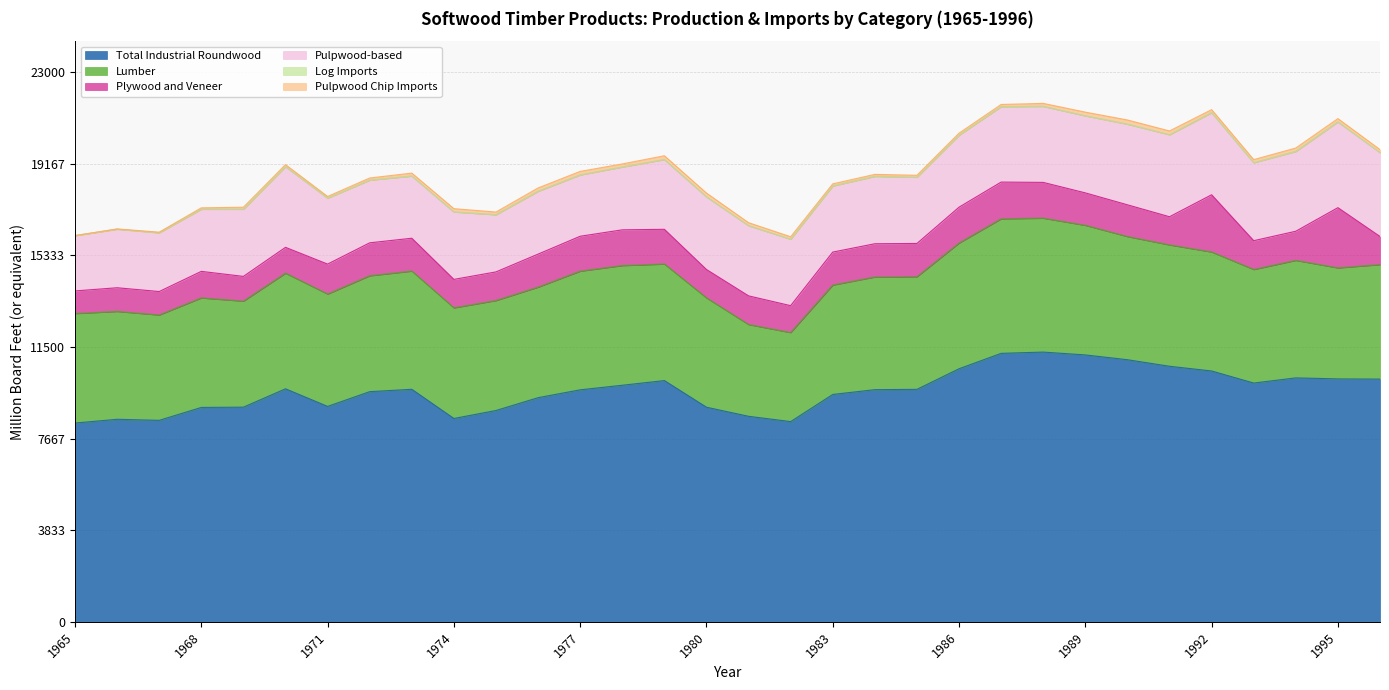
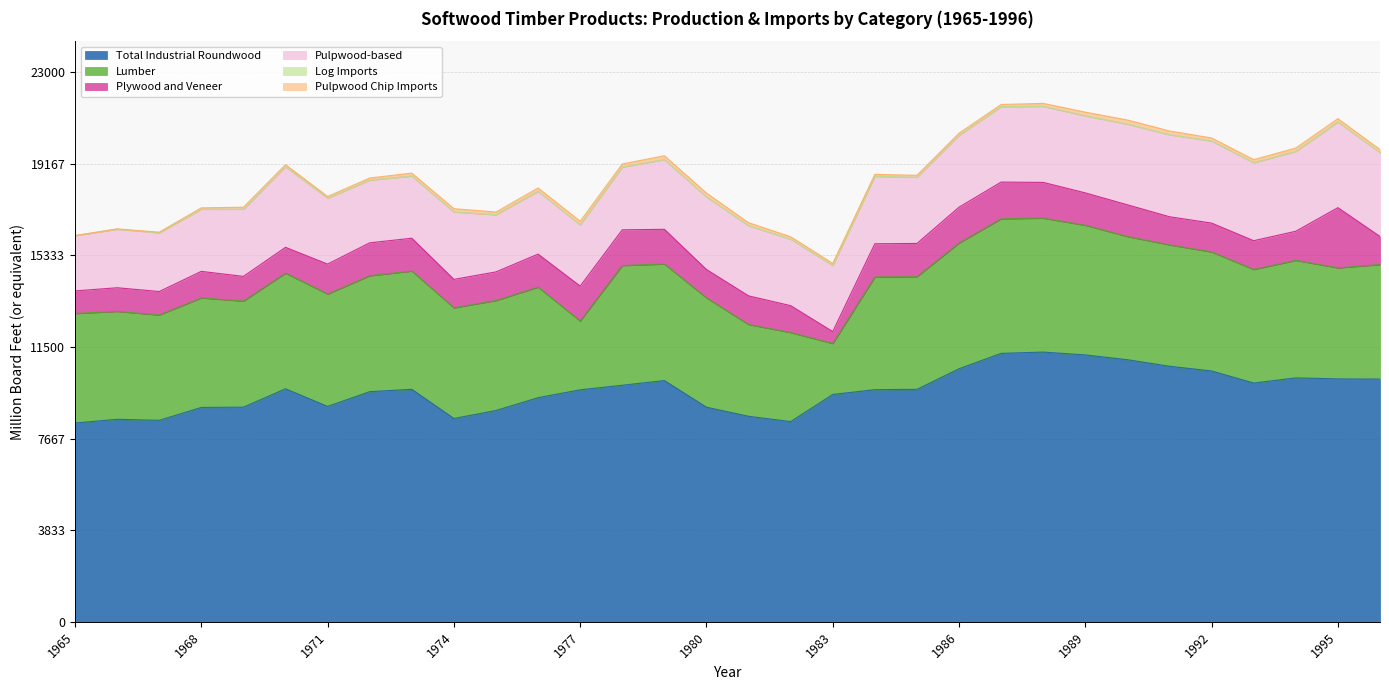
  {
    "Total Industrial Roundwood": {
      "1965": 8300,
      "1968": 9000,
      "1971": 9000,
      "1974": 8500,
      "1977": 9700,
      "1980": 9000,
      "1983": 9500,
      "1986": 10600,
      "1989": 11200,
      "1992": 10500,
      "1995": 10200
    },
    "Lumber": {
      "1965": 4600,
      "1968": 4600,
      "1971": 4700,
      "1974": 4600,
-     "1977": 5000,
+     "1977": 2900,
      "1980": 4600,
-     "1983": 4600,
+     "1983": 2100,
      "1986": 5300,
      "1989": 5400,
      "1992": 5000,
      "1995": 4600
    },
    "Plywood and Veneer": {
      "1965": 900,
      "1968": 1100,
      "1971": 1300,
      "1974": 1200,
      "1977": 1500,
      "1980": 1200,
-     "1983": 1400,
+     "1983": 500,
      "1986": 1500,
      "1989": 1400,
-     "1992": 2400,
+     "1992": 1200,
      "1995": 2500
    },
    "Pulpwood Chip Imports": {
      "1974": 100,
      "1977": 100,
      "1980": 200,
      "1989": 200,
      "1992": 100,
      "1995": 100
    }
  }
